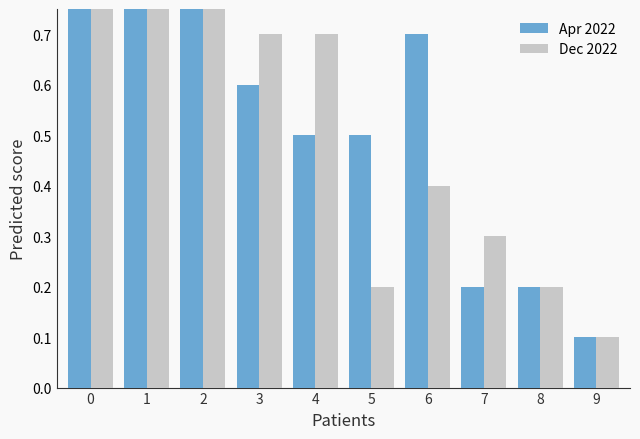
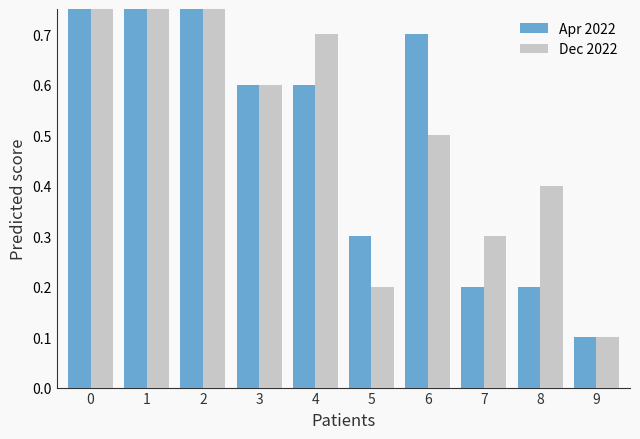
  {
    "Apr 2022": {
      "3": 0.60,
-     "4": 0.50,
-     "5": 0.50,
+     "4": 0.60,
+     "5": 0.30,
      "6": 0.70,
      "7": 0.20,
      "8": 0.20,
      "9": 0.10
    },
    "Dec 2022": {
-     "3": 0.70,
+     "3": 0.60,
      "4": 0.70,
      "5": 0.20,
-     "6": 0.40,
+     "6": 0.50,
      "7": 0.30,
-     "8": 0.20,
+     "8": 0.40,
      "9": 0.10
    }
  }
